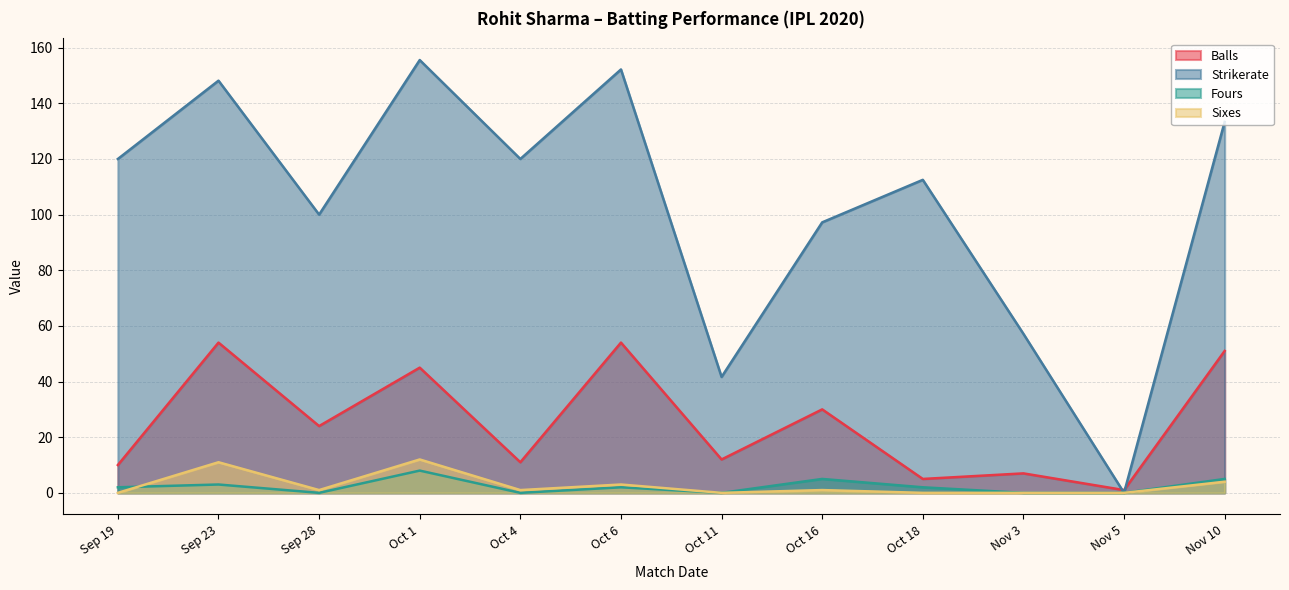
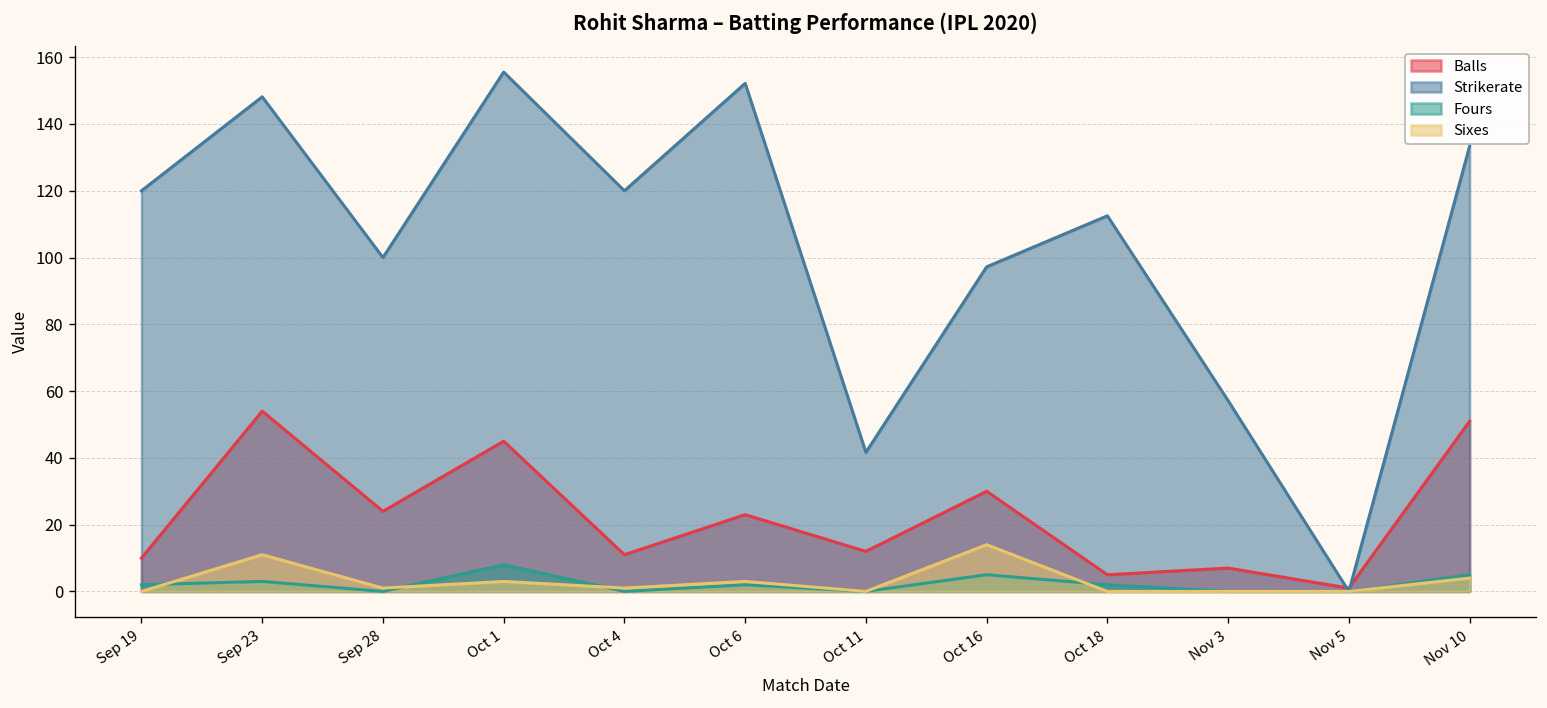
  {
    "Balls": {
      "Sep 19": 10,
      "Sep 23": 54,
      "Sep 28": 24,
      "Oct 1": 45,
      "Oct 4": 11,
-     "Oct 6": 54,
+     "Oct 6": 23,
      "Oct 11": 12,
      "Oct 16": 30,
      "Oct 18": 5,
      "Nov 3": 7,
      "Nov 5": 1,
      "Nov 10": 51
    },
    "Sixes": {
      "Sep 19": 0,
      "Sep 23": 11,
      "Sep 28": 1,
-     "Oct 1": 12,
+     "Oct 1": 3,
      "Oct 4": 1,
      "Oct 6": 3,
-     "Oct 16": 1,
+     "Oct 16": 14,
      "Oct 18": 0,
      "Nov 10": 4
    }
  }
